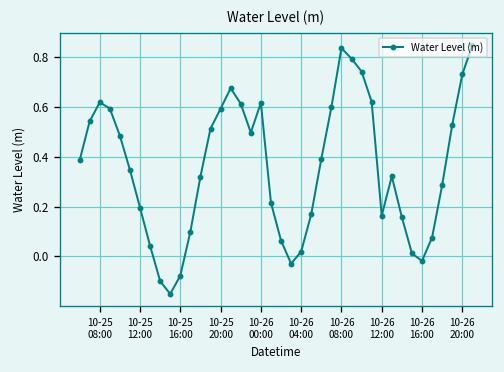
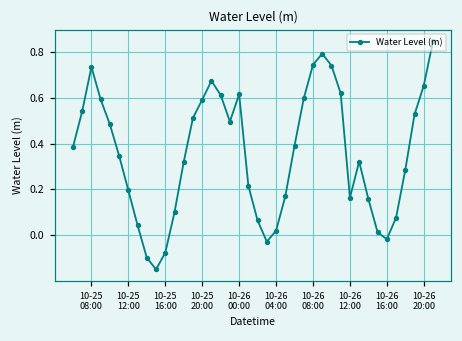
  {
-   "10-25 08:00": 0.62,
+   "10-25 08:00": 0.73,
    "10-25 12:00": 0.20,
    "10-25 16:00": -0.08,
    "10-25 20:00": 0.59,
    "10-26 00:00": 0.62,
    "10-26 04:00": 0.02,
-   "10-26 08:00": 0.83,
+   "10-26 08:00": 0.74,
    "10-26 12:00": 0.16,
    "10-26 16:00": -0.02,
-   "10-26 20:00": 0.73
+   "10-26 20:00": 0.65
  }
